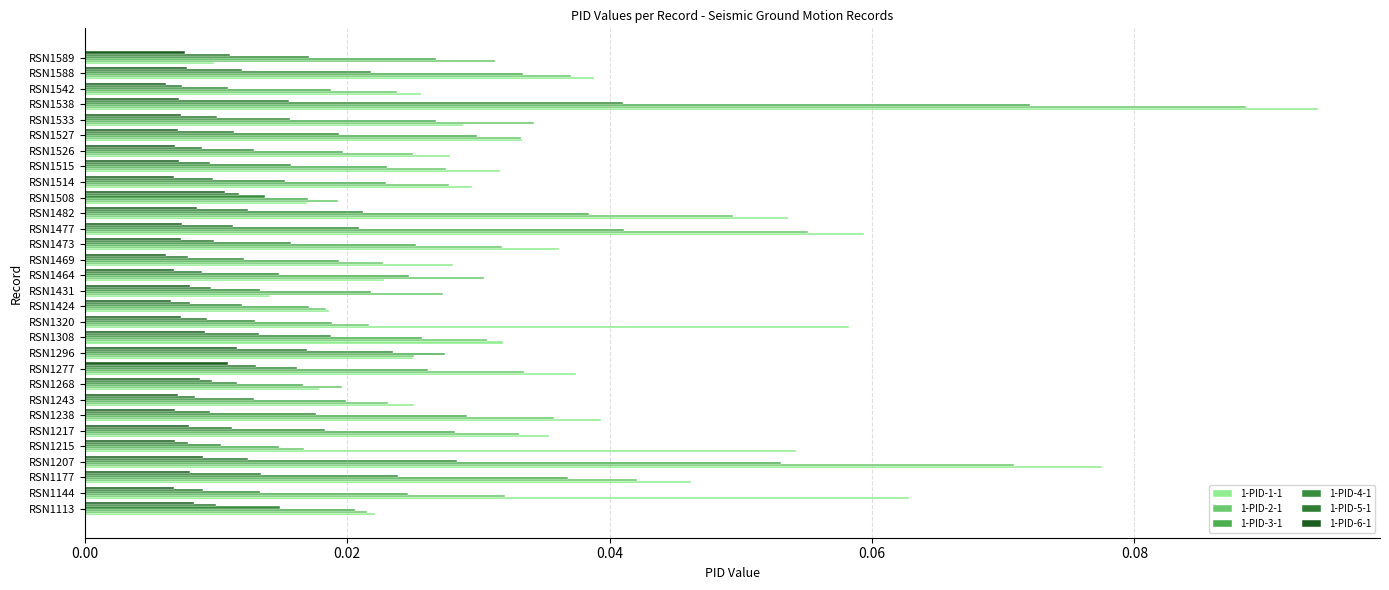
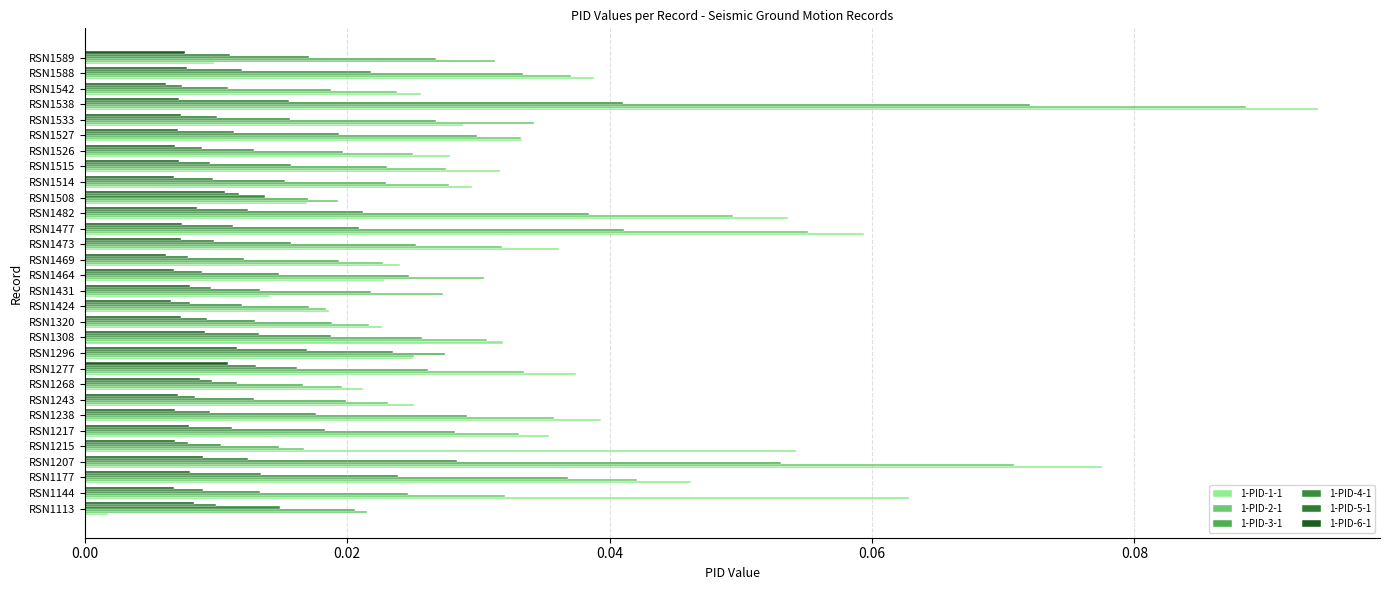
  {
    "1-PID-1-1": {
      "RSN1589": 0.0099,
      "RSN1588": 0.0388,
      "RSN1542": 0.0257,
      "RSN1538": 0.0940,
      "RSN1533": 0.0288,
      "RSN1527": 0.0333,
      "RSN1526": 0.0279,
      "RSN1515": 0.0316,
      "RSN1514": 0.0295,
      "RSN1508": 0.0169,
      "RSN1482": 0.0536,
      "RSN1477": 0.0594,
      "RSN1473": 0.0362,
-     "RSN1469": 0.0281,
+     "RSN1469": 0.0240,
      "RSN1464": 0.0228,
      "RSN1431": 0.0141,
      "RSN1424": 0.0186,
-     "RSN1320": 0.0583,
+     "RSN1320": 0.0227,
      "RSN1308": 0.0319,
      "RSN1296": 0.0250,
      "RSN1277": 0.0374,
-     "RSN1268": 0.0179,
+     "RSN1268": 0.0212,
      "RSN1243": 0.0251,
      "RSN1238": 0.0393,
      "RSN1217": 0.0354,
      "RSN1215": 0.0542,
      "RSN1207": 0.0775,
      "RSN1177": 0.0462,
      "RSN1144": 0.0628,
-     "RSN1113": 0.0221
+     "RSN1113": 0.0018
    }
  }
